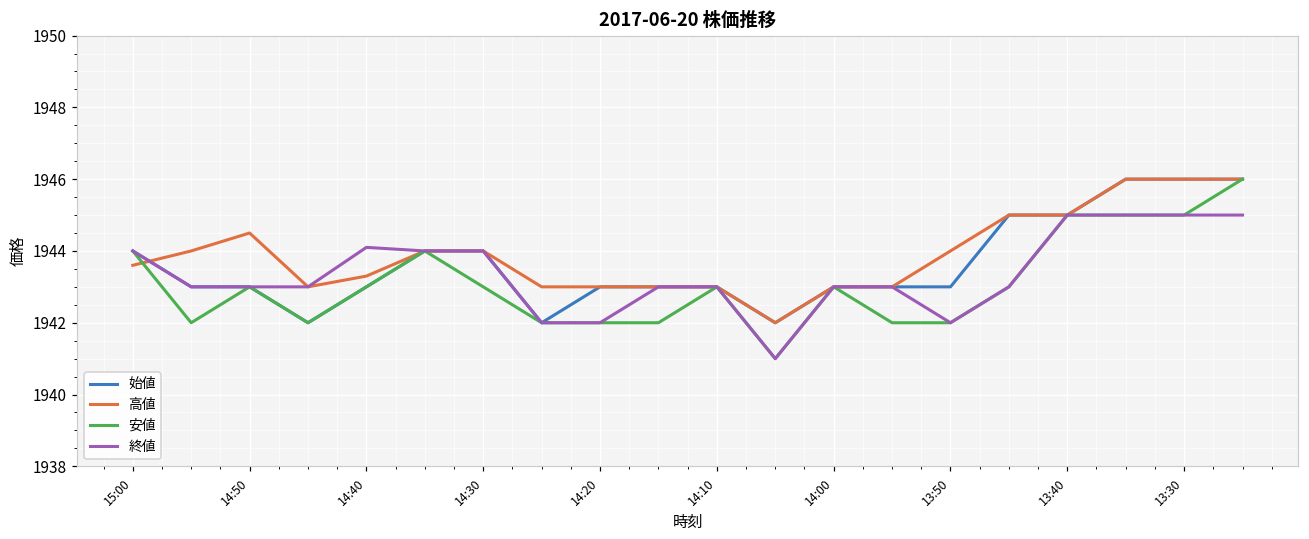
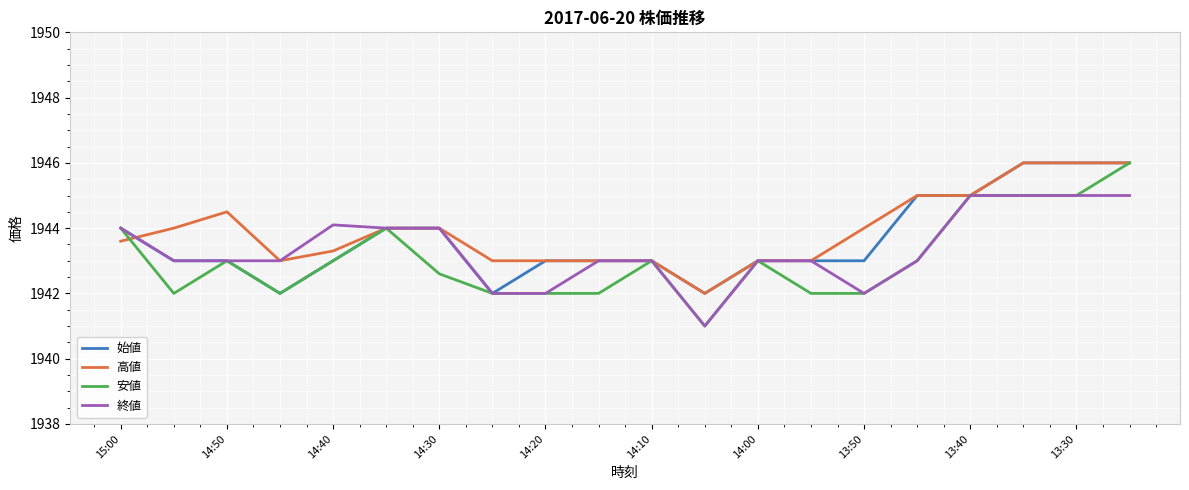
  {
    "始値": {
      "13:50": 1943.0
    },
    "高値": {
      "15:00": 1943.6,
      "14:50": 1944.5,
      "14:40": 1943.3,
      "13:50": 1944.0
    },
    "安値": {
-     "14:30": 1943.0
+     "14:30": 1942.6
    },
    "終値": {
      "14:40": 1944.1
    }
  }
